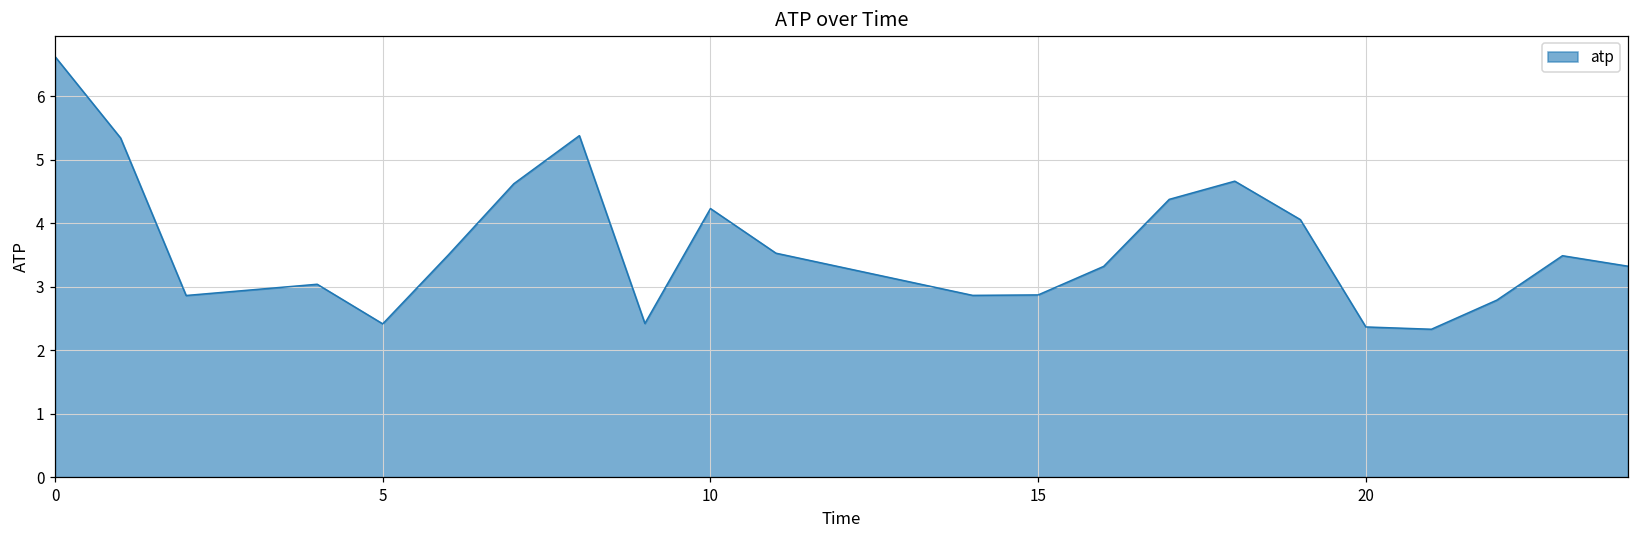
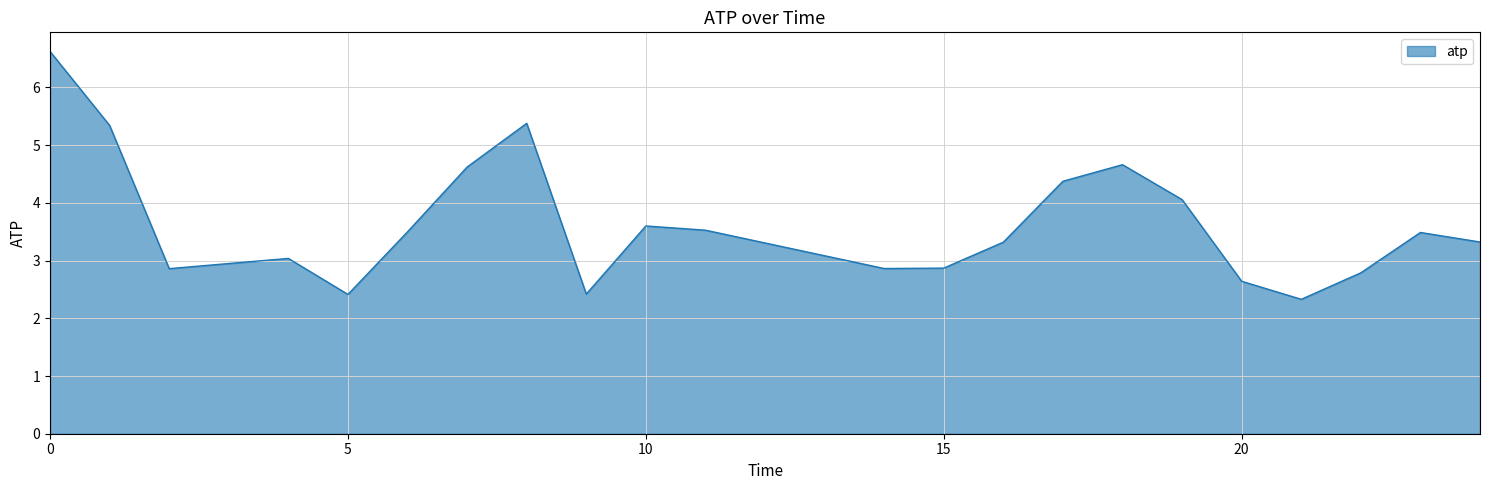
  {
    "0": 6.6,
    "5": 2.4,
-   "10": 4.2,
+   "10": 3.6,
    "15": 2.9,
-   "20": 2.4
+   "20": 2.6
  }
